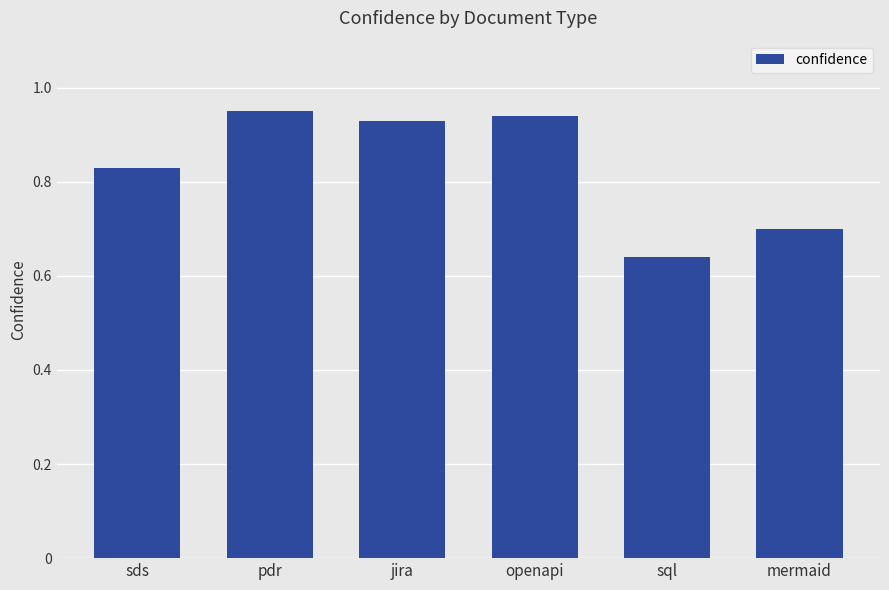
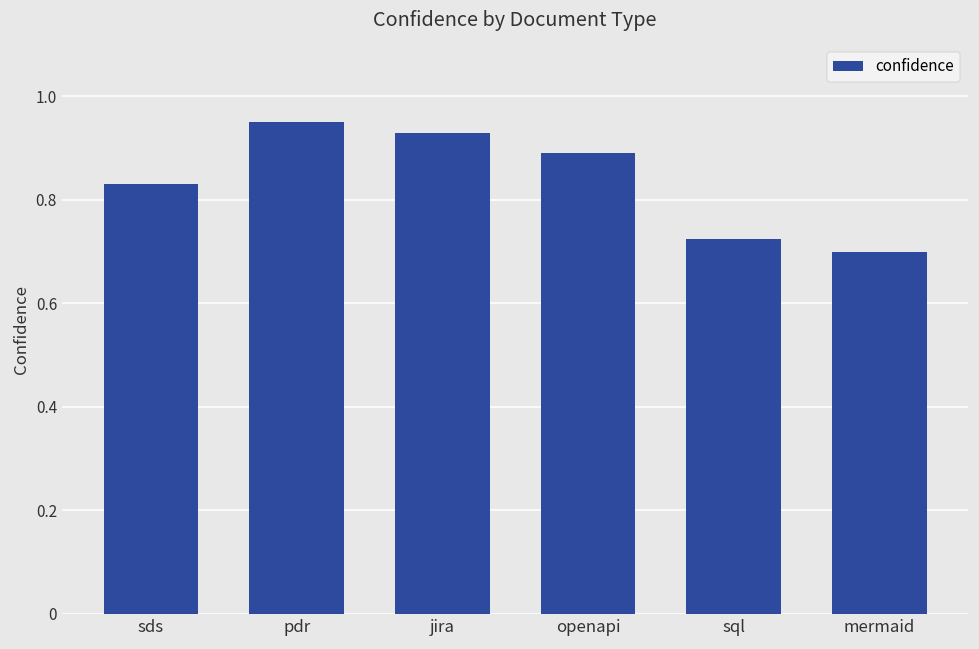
  {
    "sds": 0.83,
    "pdr": 0.95,
    "jira": 0.93,
-   "openapi": 0.94,
-   "sql": 0.64,
+   "openapi": 0.89,
+   "sql": 0.73,
    "mermaid": 0.70
  }
